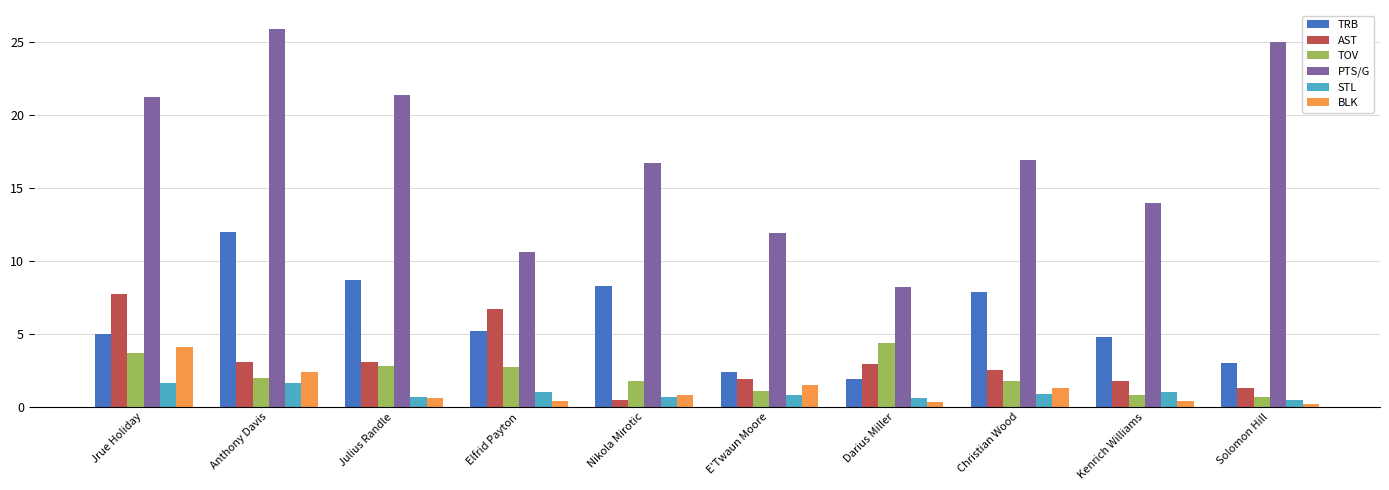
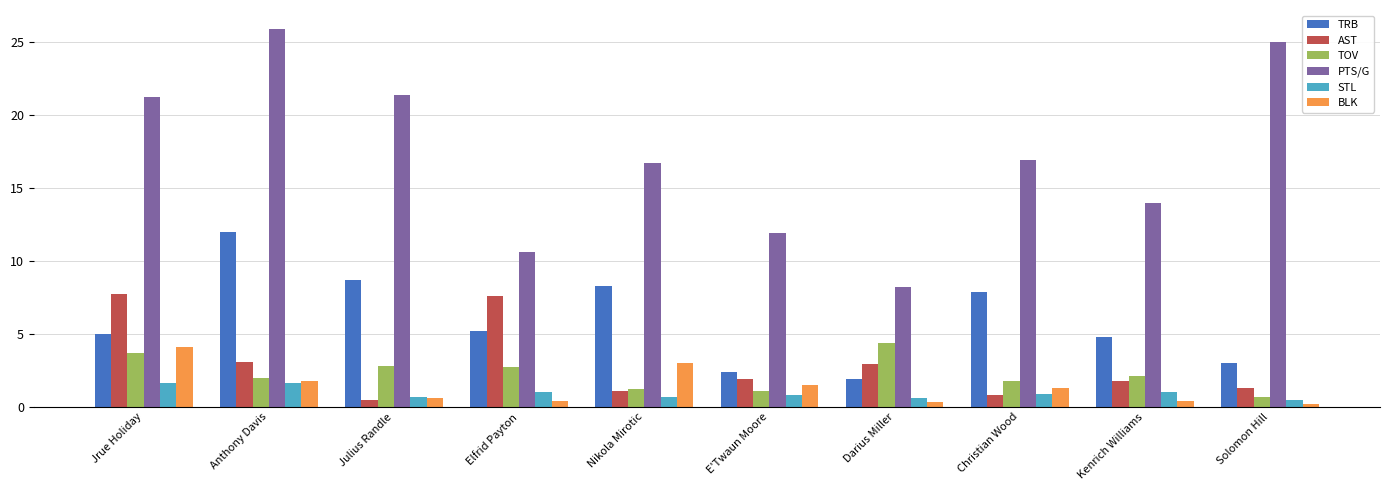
  {
    "AST": {
      "Jrue Holiday": 7.7,
      "Anthony Davis": 3.1,
-     "Julius Randle": 3.1,
-     "Elfrid Payton": 6.7,
-     "Nikola Mirotic": 0.5,
+     "Julius Randle": 0.5,
+     "Elfrid Payton": 7.6,
+     "Nikola Mirotic": 1.1,
      "E'Twaun Moore": 1.9,
      "Darius Miller": 2.9,
-     "Christian Wood": 2.5,
+     "Christian Wood": 0.8,
      "Kenrich Williams": 1.8,
      "Solomon Hill": 1.3
    },
    "TOV": {
      "Jrue Holiday": 3.7,
      "Anthony Davis": 2.0,
      "Julius Randle": 2.8,
      "Elfrid Payton": 2.7,
-     "Nikola Mirotic": 1.8,
+     "Nikola Mirotic": 1.2,
      "E'Twaun Moore": 1.1,
      "Darius Miller": 4.4,
      "Christian Wood": 1.8,
-     "Kenrich Williams": 0.8,
+     "Kenrich Williams": 2.1,
      "Solomon Hill": 0.7
    },
    "PTS/G": {
      "Jrue Holiday": 21.2,
      "Anthony Davis": 25.9,
      "Julius Randle": 21.4,
      "Elfrid Payton": 10.6,
      "Nikola Mirotic": 16.7,
      "E'Twaun Moore": 11.9,
      "Darius Miller": 8.2,
      "Christian Wood": 16.9,
      "Kenrich Williams": 14.0,
      "Solomon Hill": 25.0
    },
    "BLK": {
      "Jrue Holiday": 4.1,
-     "Anthony Davis": 2.4,
+     "Anthony Davis": 1.8,
      "Julius Randle": 0.6,
      "Elfrid Payton": 0.4,
-     "Nikola Mirotic": 0.8,
+     "Nikola Mirotic": 3.0,
      "E'Twaun Moore": 1.5,
      "Darius Miller": 0.3,
      "Christian Wood": 1.3,
      "Kenrich Williams": 0.4,
      "Solomon Hill": 0.2
    }
  }
